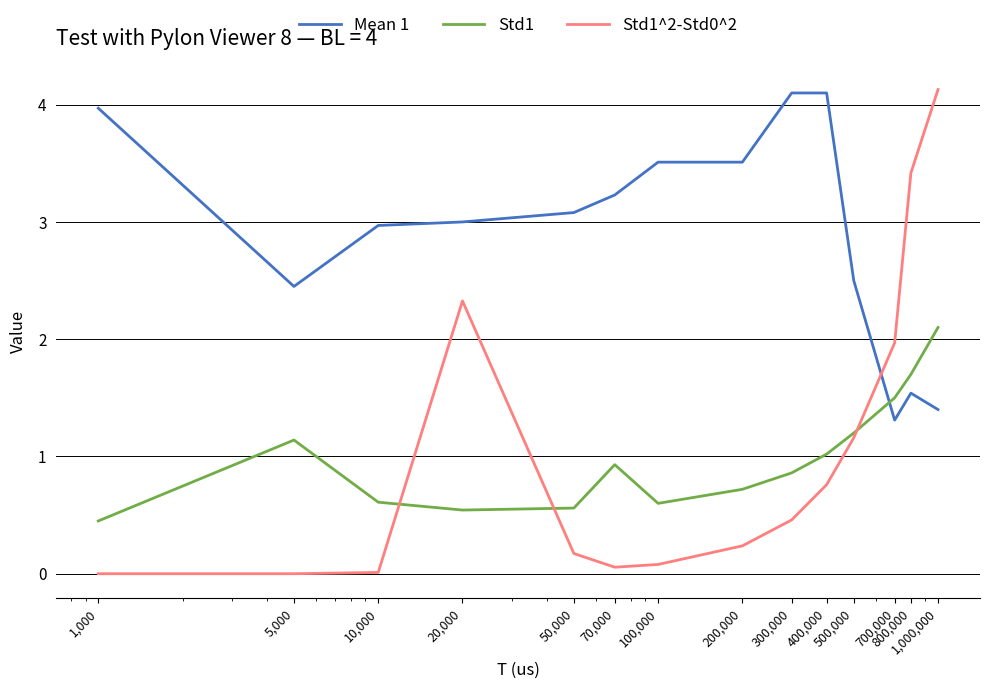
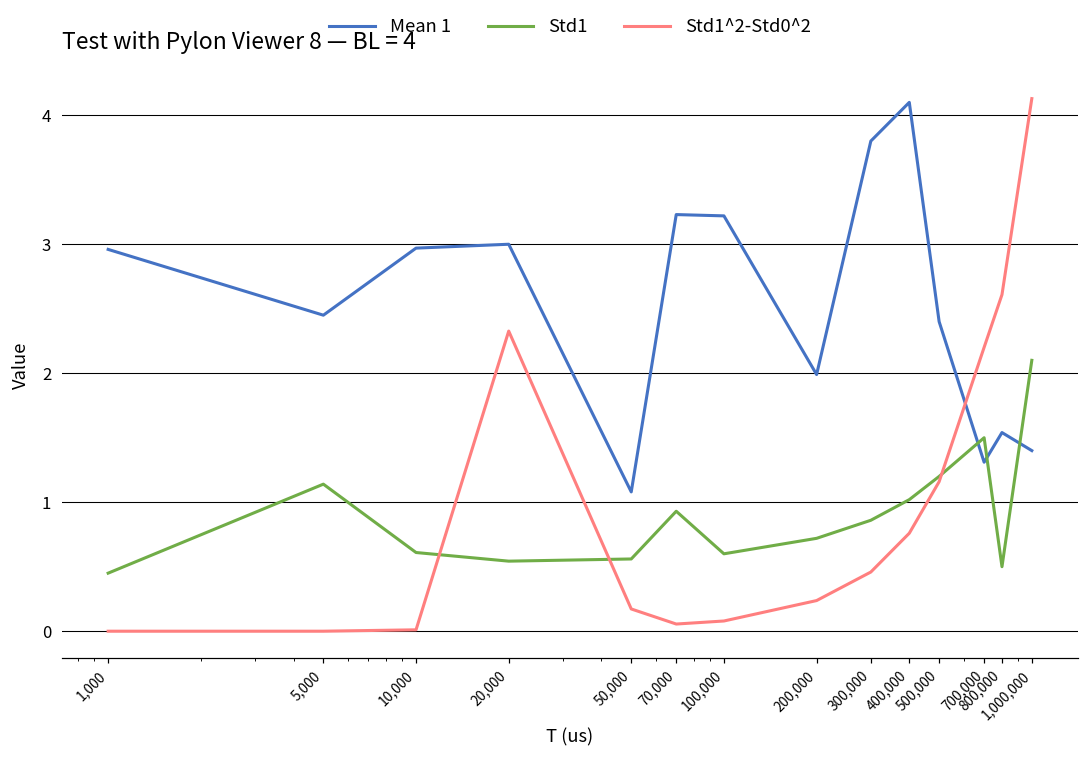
  {
    "Mean 1": {
-     "1,000": 3.97,
+     "1,000": 2.96,
      "5,000": 2.45,
      "10,000": 2.97,
      "20,000": 3.00,
-     "50,000": 3.08,
+     "50,000": 1.08,
      "70,000": 3.23,
-     "100,000": 3.51,
-     "200,000": 3.51,
-     "300,000": 4.1,
+     "100,000": 3.22,
+     "200,000": 1.99,
+     "300,000": 3.8,
      "400,000": 4.10,
-     "500,000": 2.5,
+     "500,000": 2.4,
      "700,000": 1.31,
      "800,000": 1.54,
      "1,000,000": 1.40
    },
    "Std1": {
      "1,000": 0.45,
      "5,000": 1.14,
      "10,000": 0.6,
      "20,000": 0.54,
      "50,000": 0.56,
      "70,000": 0.93,
      "100,000": 0.6,
      "200,000": 0.7,
      "300,000": 0.86,
      "400,000": 1.0,
      "500,000": 1.2,
      "700,000": 1.5,
-     "800,000": 1.7,
+     "800,000": 0.5,
      "1,000,000": 2.1
    },
    "Std1^2-Std0^2": {
      "1,000": 0.00,
      "5,000": 0.00,
      "10,000": 0.01,
      "20,000": 2.33,
      "50,000": 0.17,
      "70,000": 0.06,
      "100,000": 0.08,
      "200,000": 0.24,
      "300,000": 0.46,
      "400,000": 0.76,
      "500,000": 1.16,
-     "700,000": 1.97,
-     "800,000": 3.42,
+     "700,000": 2.20,
+     "800,000": 2.61,
      "1,000,000": 4.13
    }
  }
